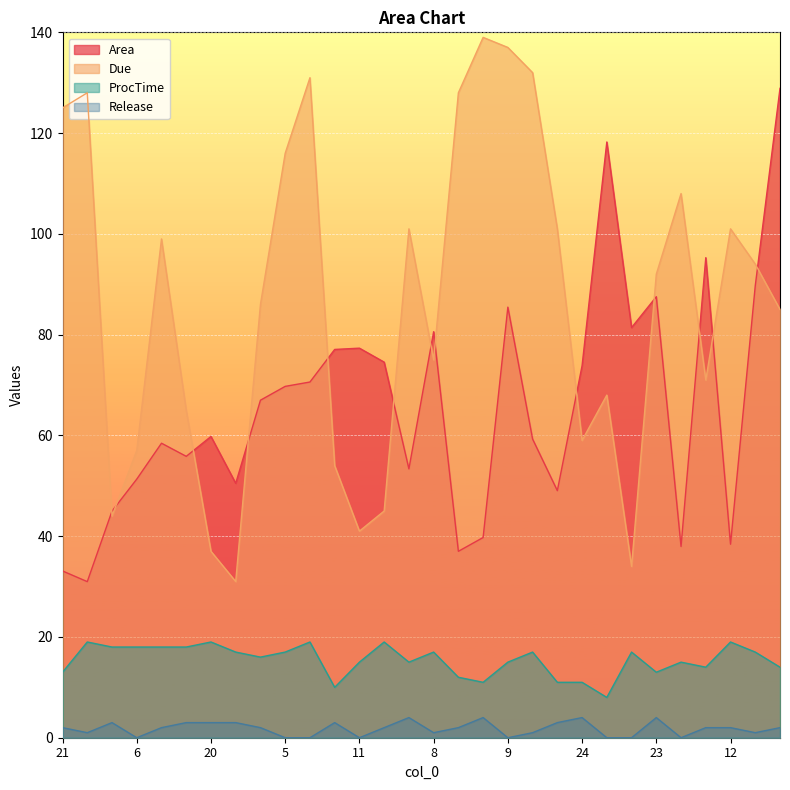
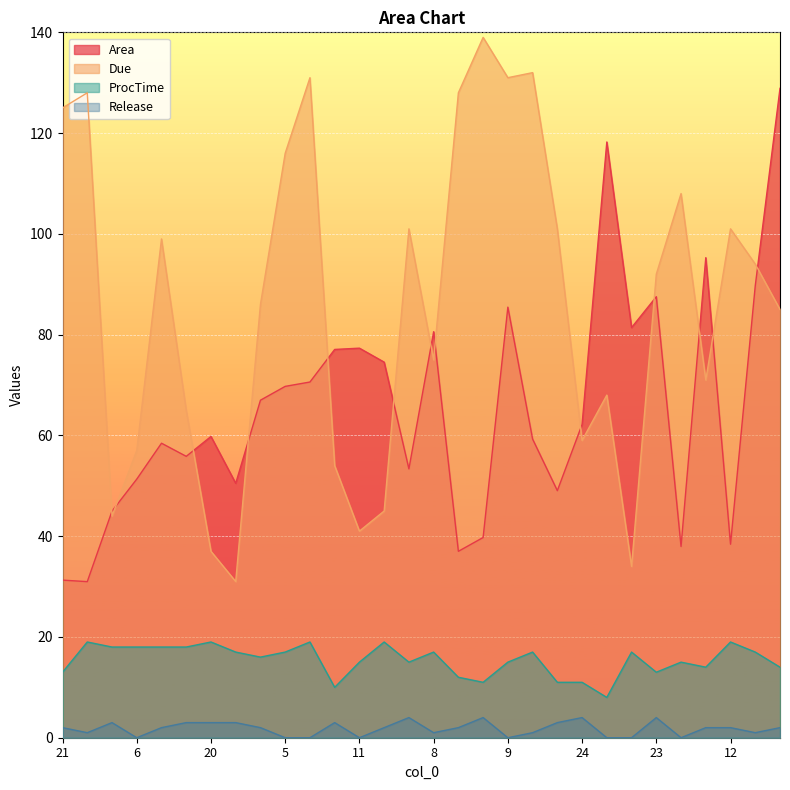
  {
    "Area": {
-     "21": 33,
+     "21": 31,
      "6": 51,
      "9": 85,
-     "24": 74,
+     "24": 62,
      "12": 38
    },
    "Due": {
      "21": 125,
      "6": 57,
-     "9": 137,
+     "9": 131,
      "24": 59,
      "12": 101
    }
  }
